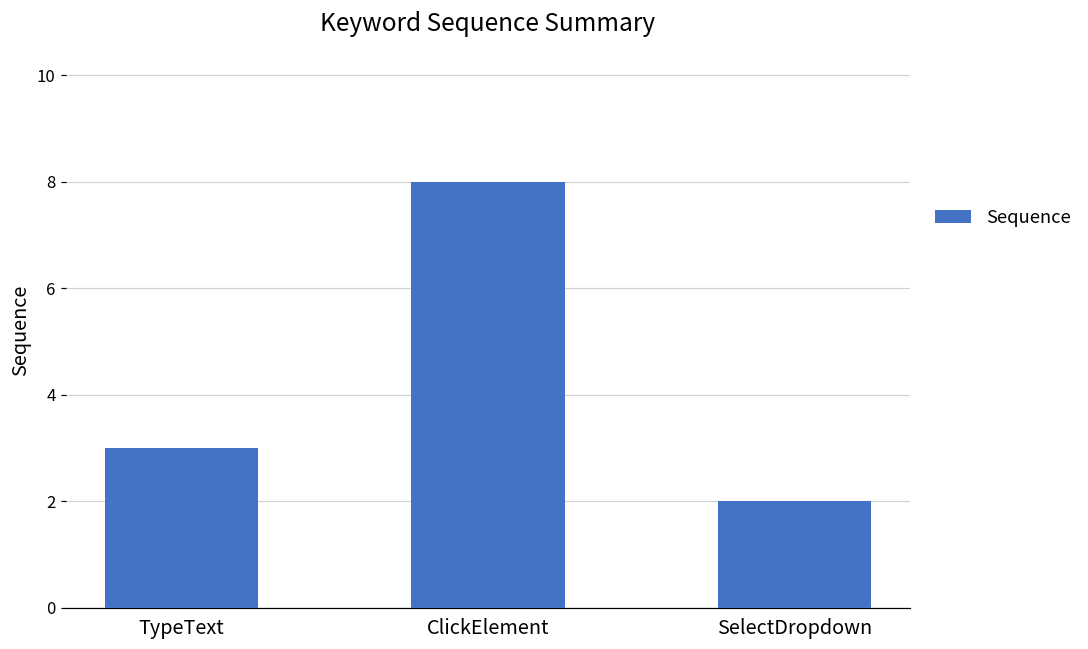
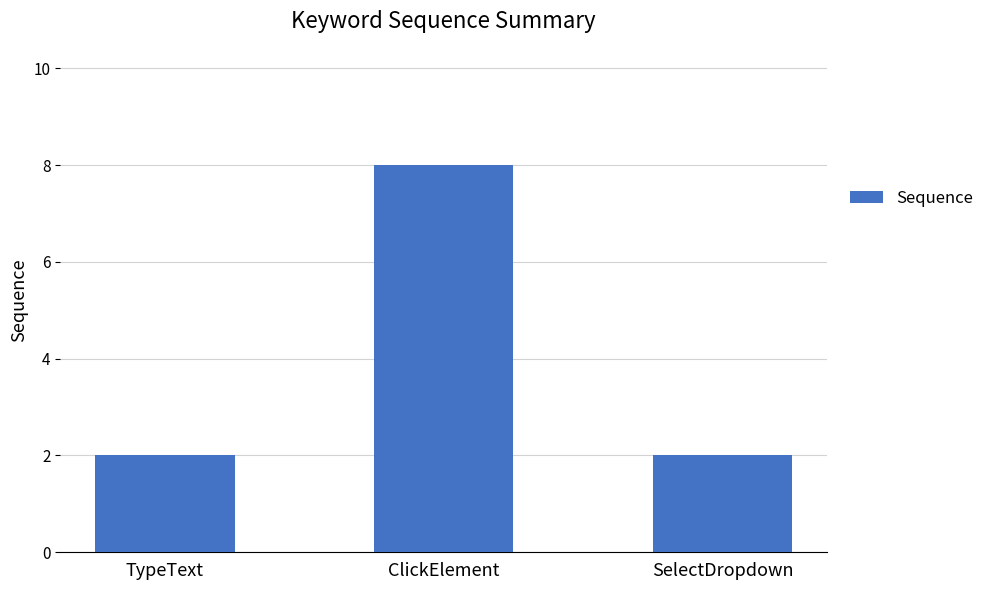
  {
-   "TypeText": 3,
+   "TypeText": 2,
    "ClickElement": 8,
    "SelectDropdown": 2
  }
